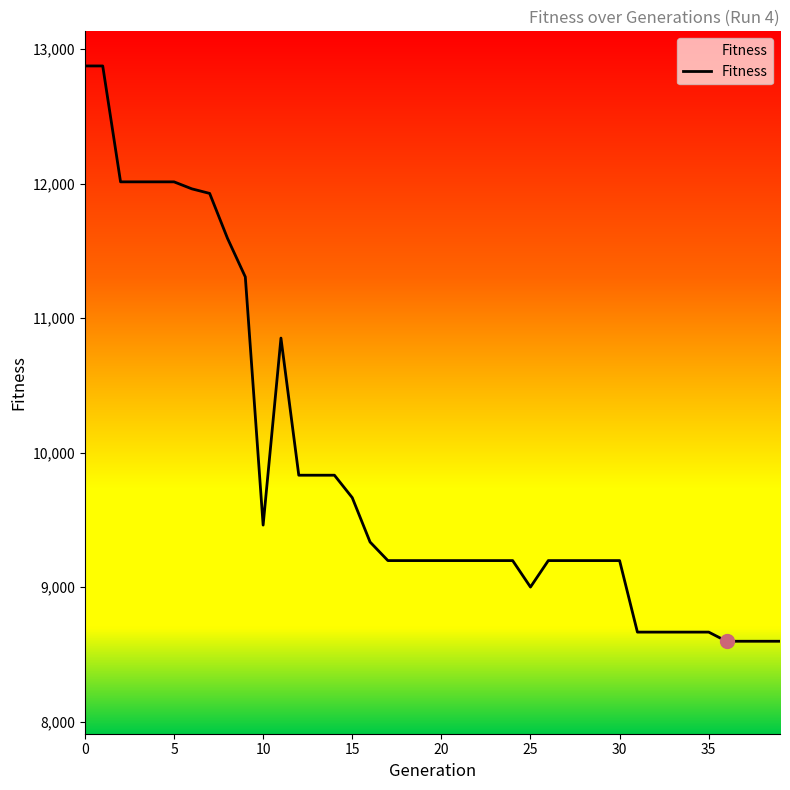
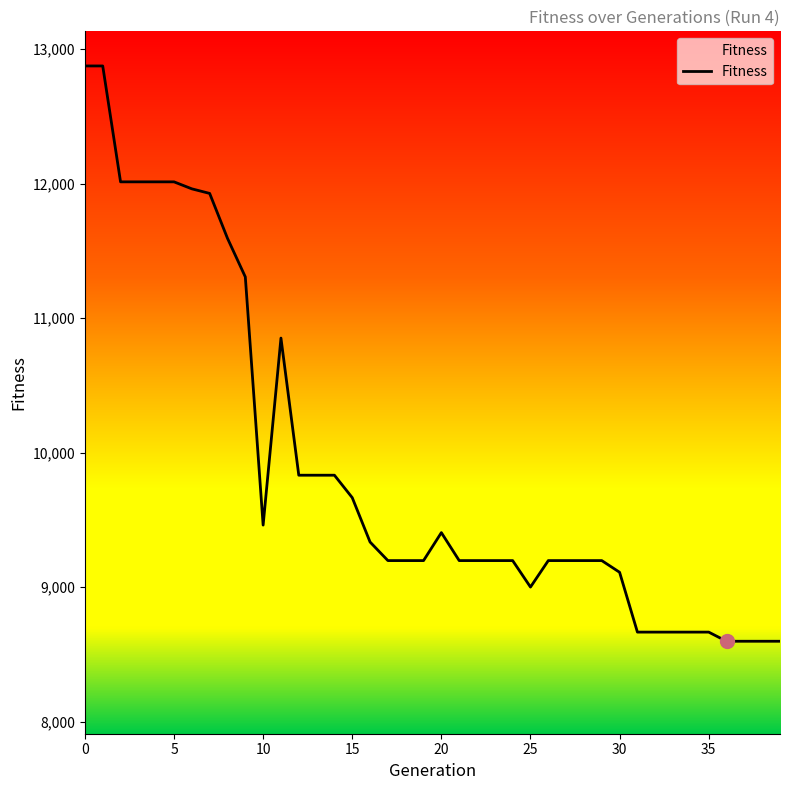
  {
    "Fitness": {
      "0": "12,880",
      "5": "12,010",
      "10": "9,460",
      "15": "9,670",
-     "20": "9,200",
+     "20": "9,410",
      "25": "9,000",
-     "30": "9,200",
+     "30": "9,110",
      "35": "8,670"
    }
  }
